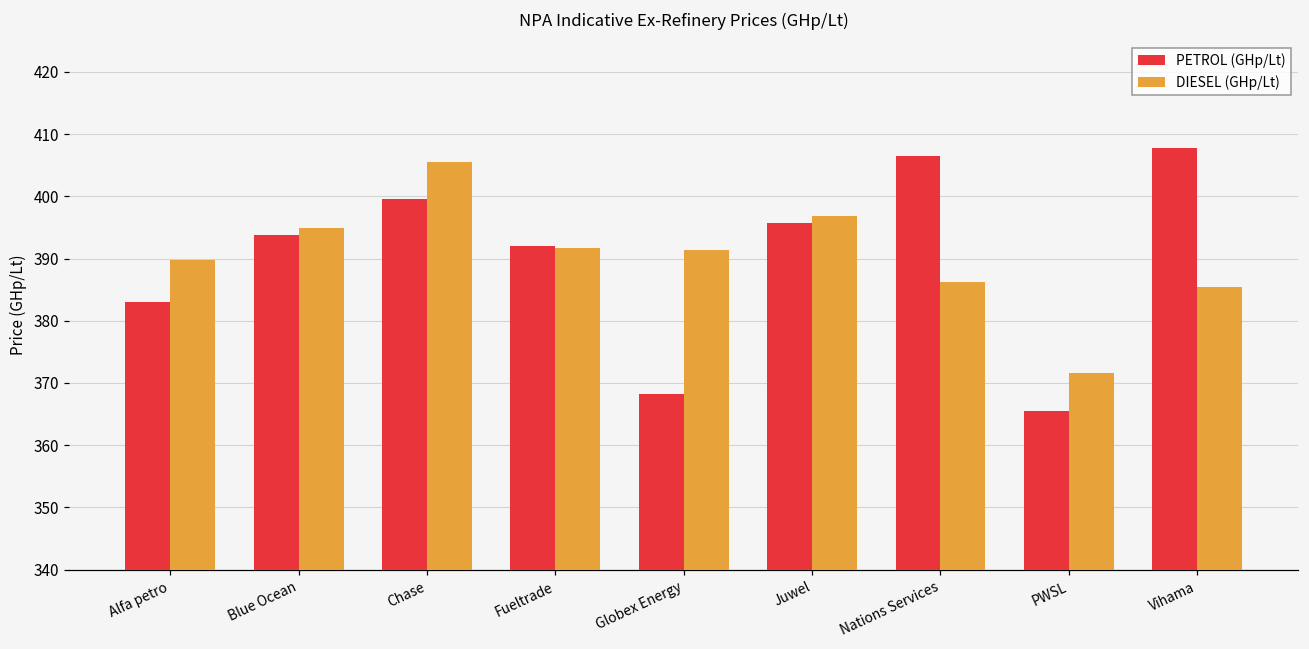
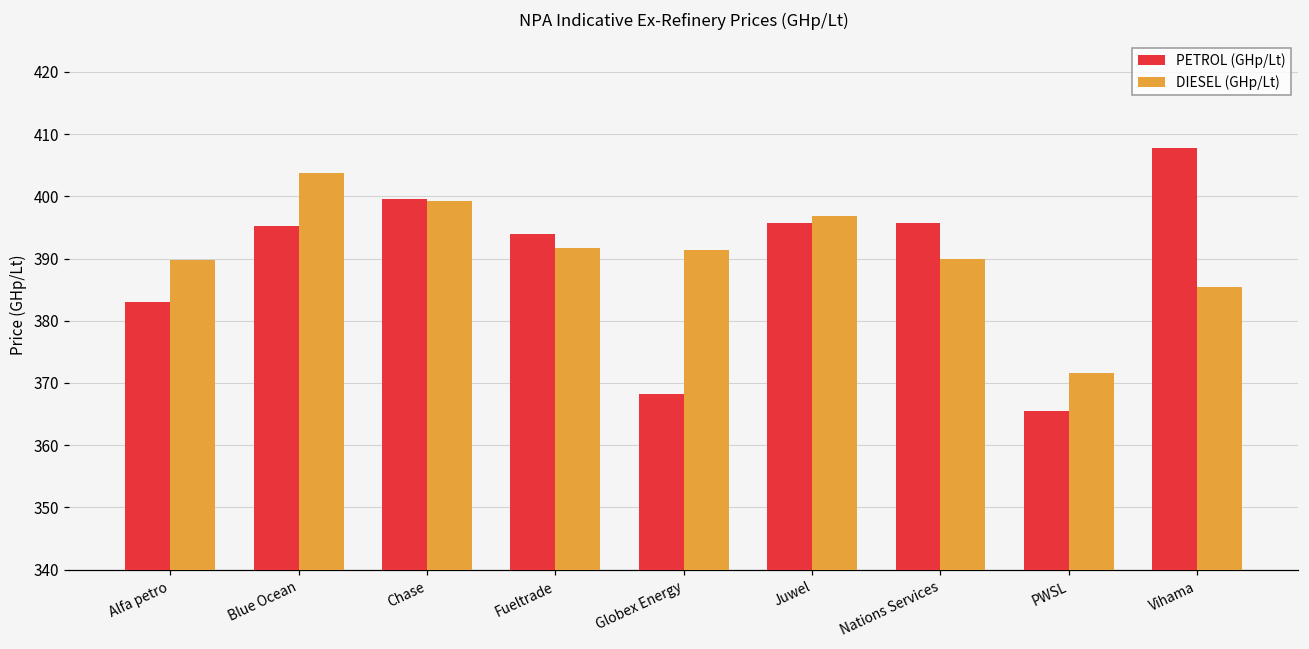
  {
    "PETROL (GHp/Lt)": {
      "Alfa petro": 383,
-     "Blue Ocean": 394,
+     "Blue Ocean": 395,
      "Chase": 400,
-     "Fueltrade": 392,
+     "Fueltrade": 394,
      "Globex Energy": 368,
      "Juwel": 396,
-     "Nations Services": 406,
+     "Nations Services": 396,
      "PWSL": 366,
      "Vihama": 408
    },
    "DIESEL (GHp/Lt)": {
      "Alfa petro": 390,
-     "Blue Ocean": 395,
-     "Chase": 406,
+     "Blue Ocean": 404,
+     "Chase": 399,
      "Fueltrade": 392,
      "Globex Energy": 391,
      "Juwel": 397,
-     "Nations Services": 386,
+     "Nations Services": 390,
      "PWSL": 372,
      "Vihama": 385
    }
  }
